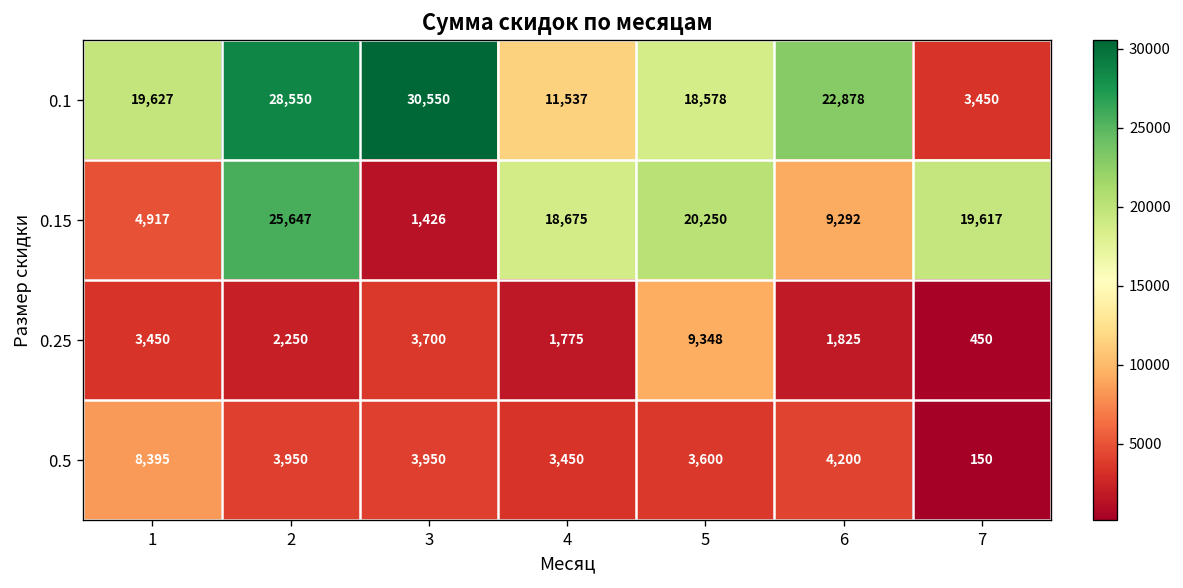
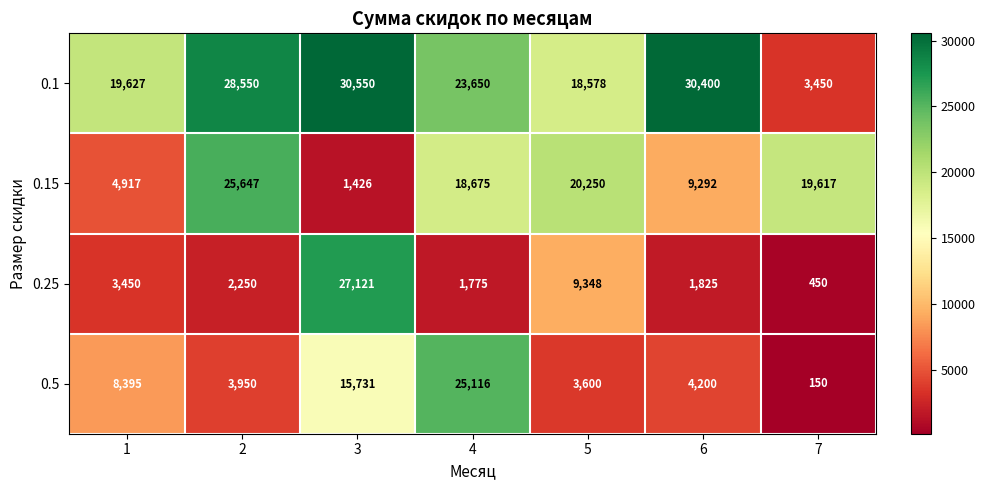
  {
    "0.1": {
      "1": "19,627",
      "2": "28,550",
      "3": "30,550",
-     "4": "11,537",
+     "4": "23,650",
      "5": "18,578",
-     "6": "22,878",
+     "6": "30,400",
      "7": "3,450"
    },
    "0.15": {
      "1": "4,917",
      "2": "25,647",
      "3": "1,426",
      "4": "18,675",
      "5": "20,250",
      "6": "9,292",
      "7": "19,617"
    },
    "0.25": {
      "1": "3,450",
      "2": "2,250",
-     "3": "3,700",
+     "3": "27,121",
      "4": "1,775",
      "5": "9,348",
      "6": "1,825",
      "7": "450"
    },
    "0.5": {
      "1": "8,395",
      "2": "3,950",
-     "3": "3,950",
-     "4": "3,450",
+     "3": "15,731",
+     "4": "25,116",
      "5": "3,600",
      "6": "4,200",
      "7": "150"
    }
  }
